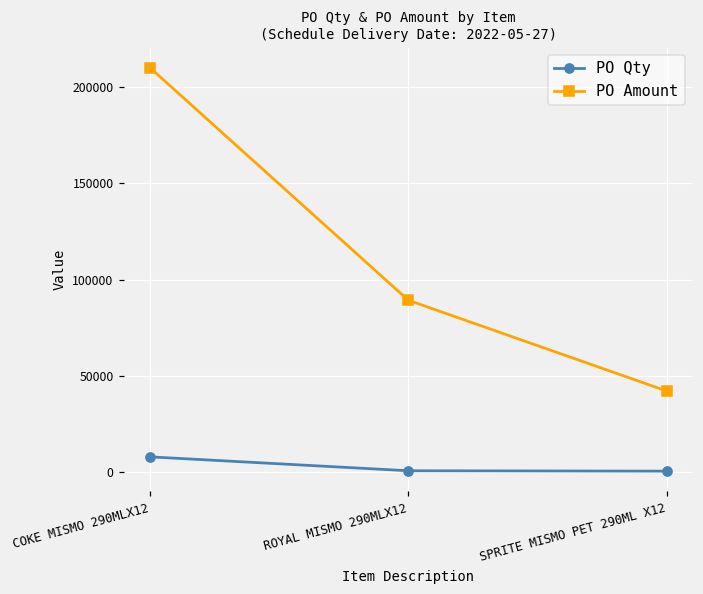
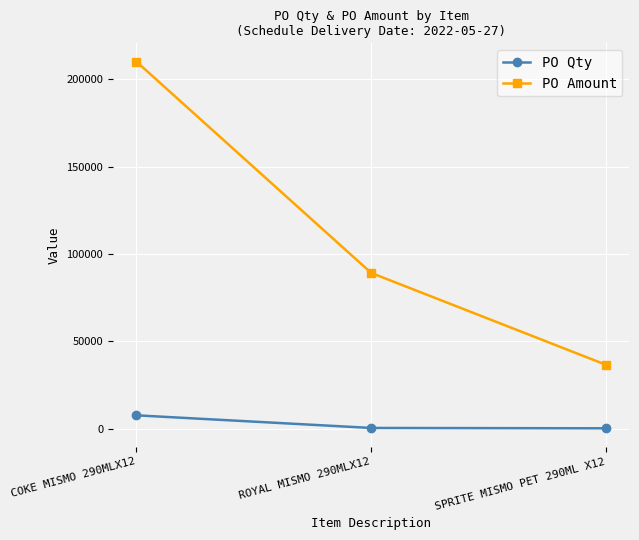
  {
    "PO Qty": {
      "COKE MISMO 290MLX12": 8000,
      "ROYAL MISMO 290MLX12": 1000,
      "SPRITE MISMO PET 290ML X12": 0
    },
    "PO Amount": {
      "COKE MISMO 290MLX12": 210000,
      "ROYAL MISMO 290MLX12": 89000,
-     "SPRITE MISMO PET 290ML X12": 42000
+     "SPRITE MISMO PET 290ML X12": 37000
    }
  }
